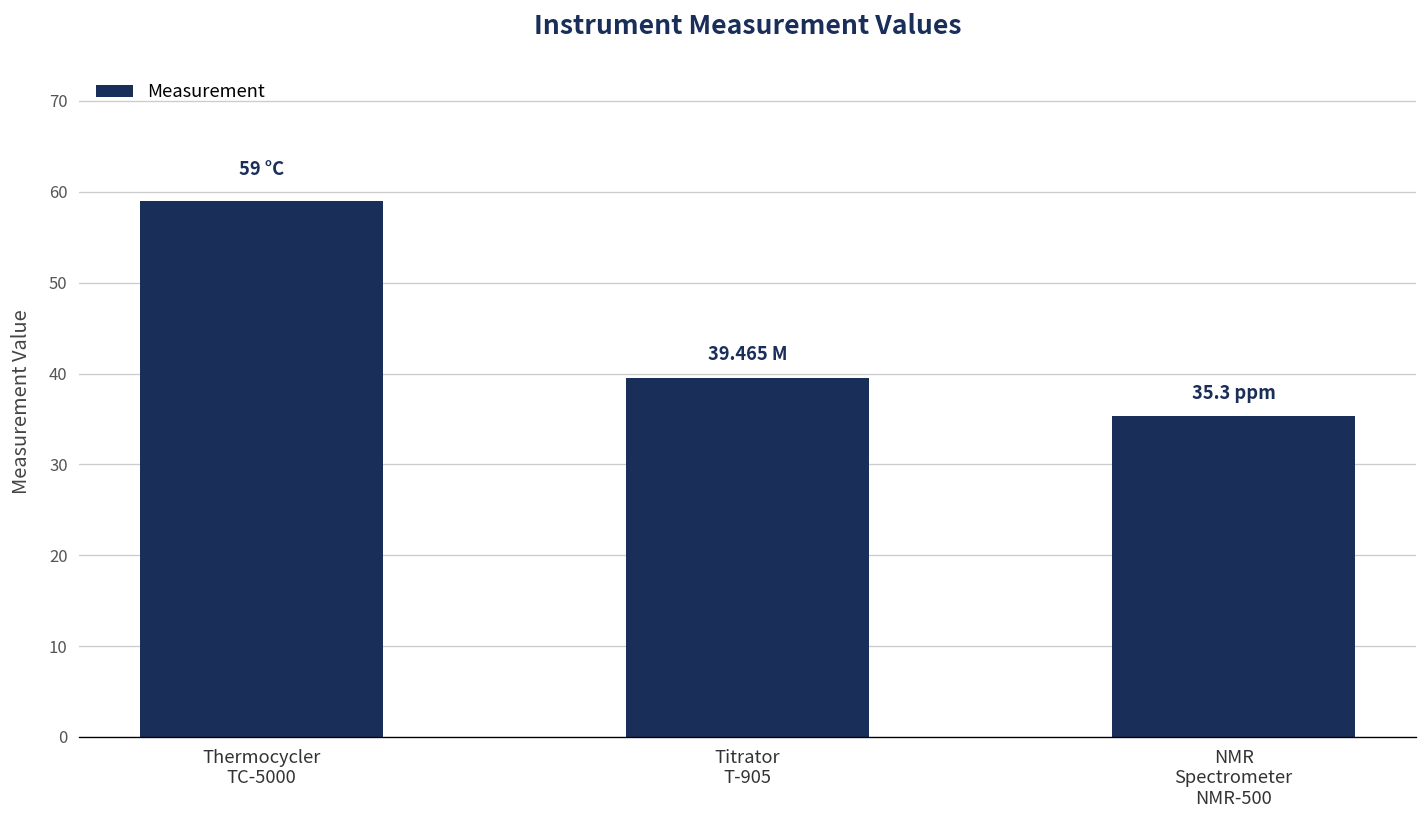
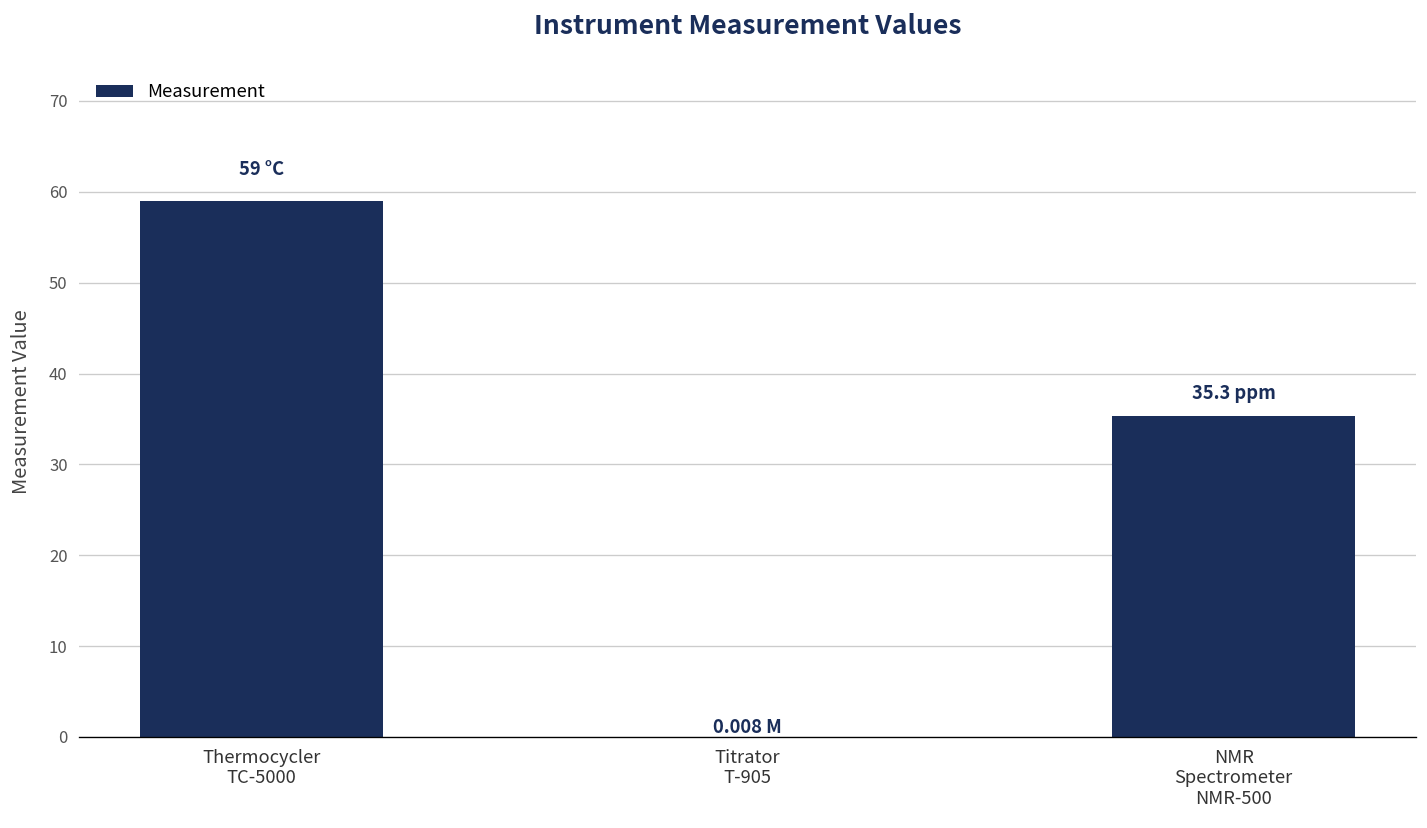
  {
    "Thermocycler TC-5000": 59,
-   "Titrator T-905": 39.465,
+   "Titrator T-905": 0.008,
    "NMR Spectrometer NMR-500": 35.3
  }
